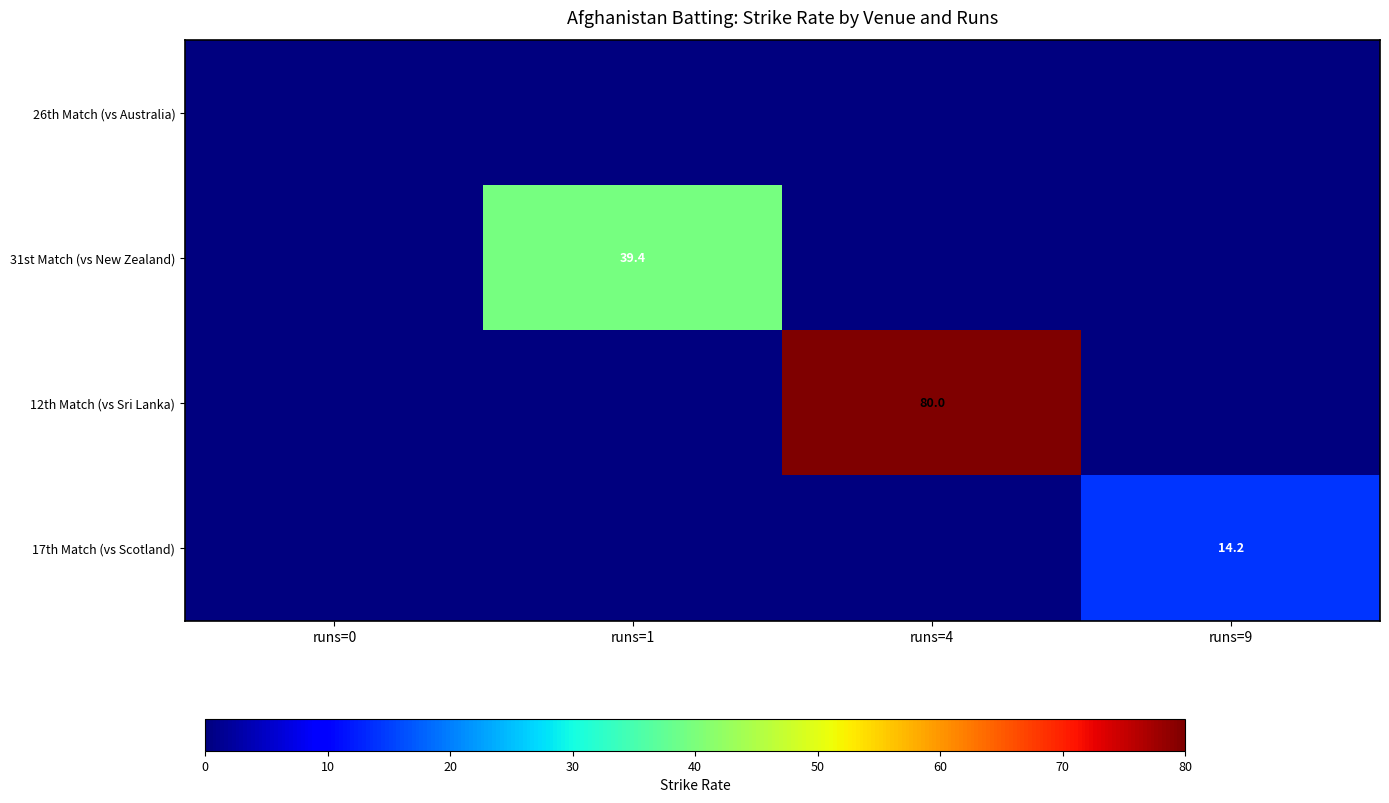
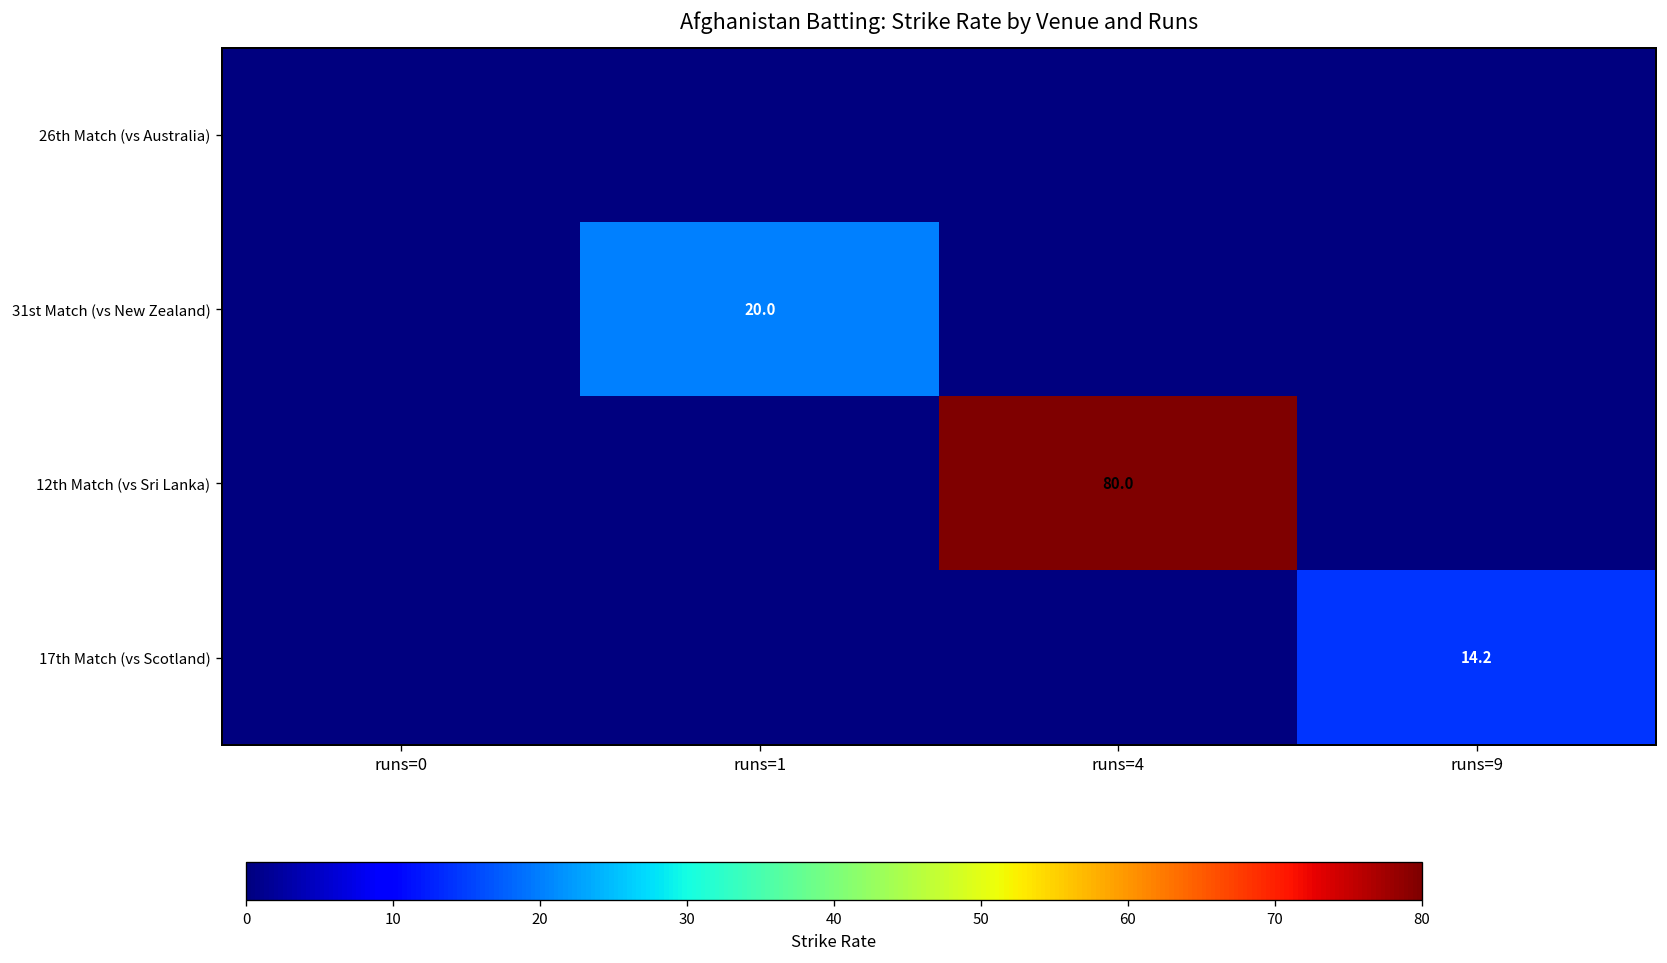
  {
    "31st Match (vs New Zealand)": {
-     "runs=1": 39.4
+     "runs=1": 20.0
    },
    "12th Match (vs Sri Lanka)": {
      "runs=4": 80.0
    },
    "17th Match (vs Scotland)": {
      "runs=9": 14.2
    }
  }
